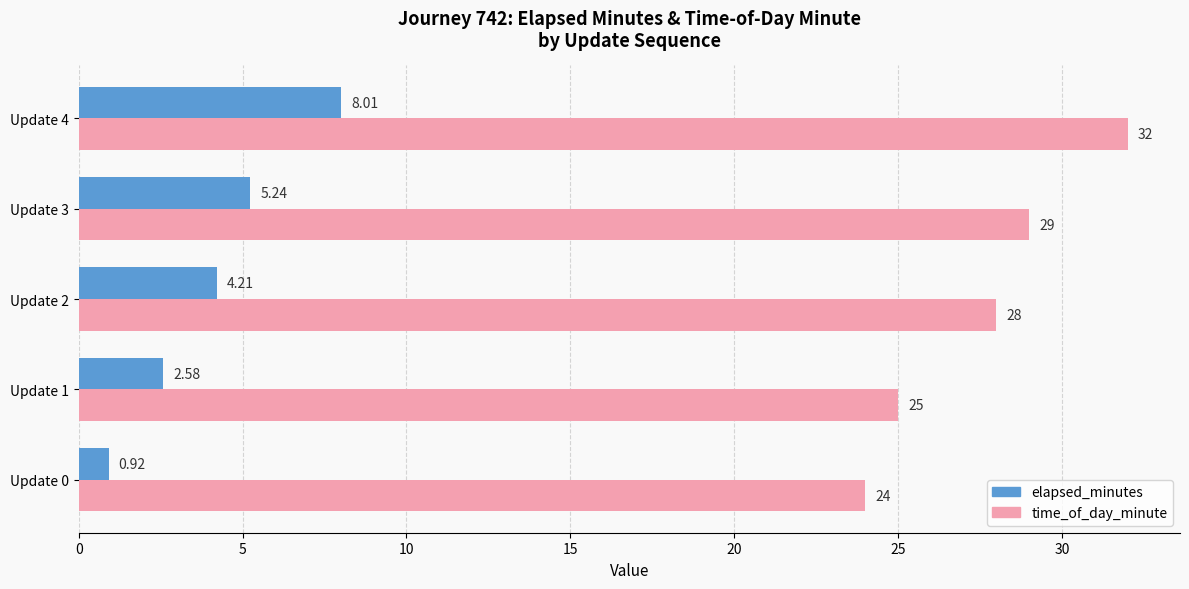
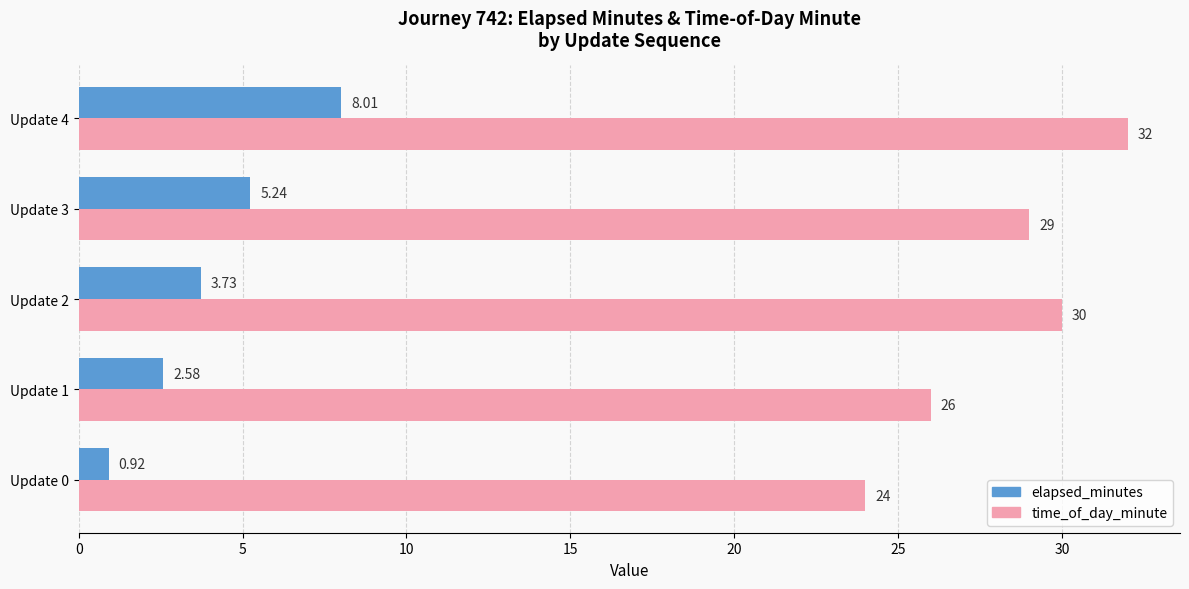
  {
    "elapsed_minutes": {
      "Update 4": 8.01,
      "Update 3": 5.24,
-     "Update 2": 4.21,
+     "Update 2": 3.73,
      "Update 1": 2.58,
      "Update 0": 0.92
    },
    "time_of_day_minute": {
      "Update 4": 32,
      "Update 3": 29,
-     "Update 2": 28,
-     "Update 1": 25,
+     "Update 2": 30,
+     "Update 1": 26,
      "Update 0": 24
    }
  }
